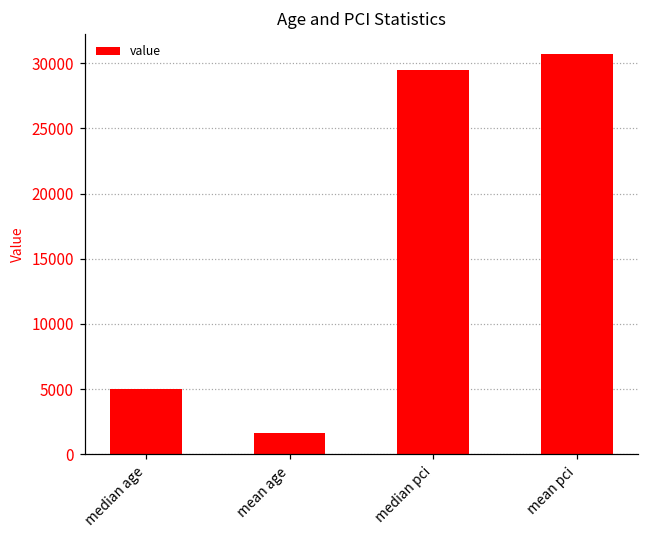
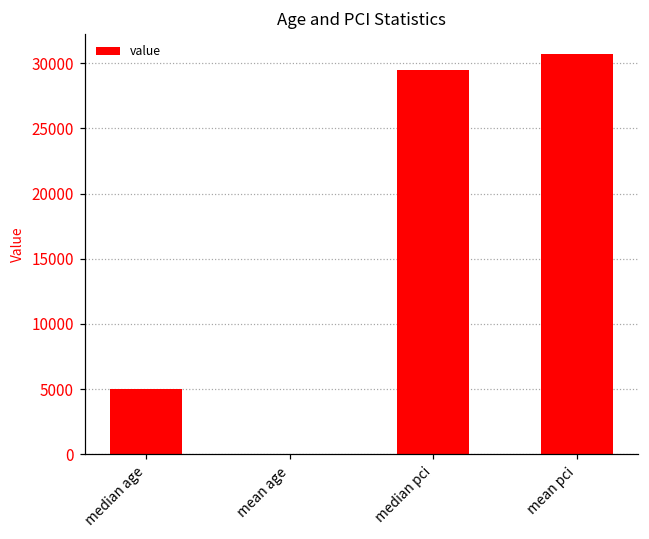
  {
    "median age": 5000,
-   "mean age": 1600,
+   "mean age": 0,
    "median pci": 29500,
    "mean pci": 30700
  }
